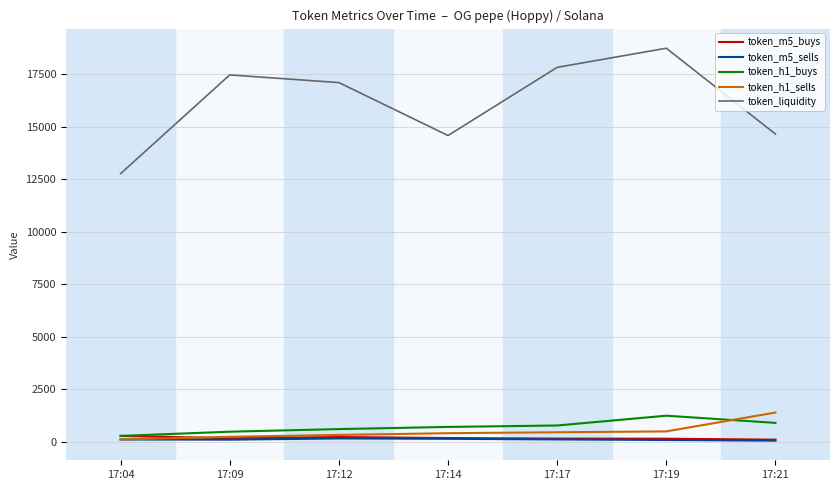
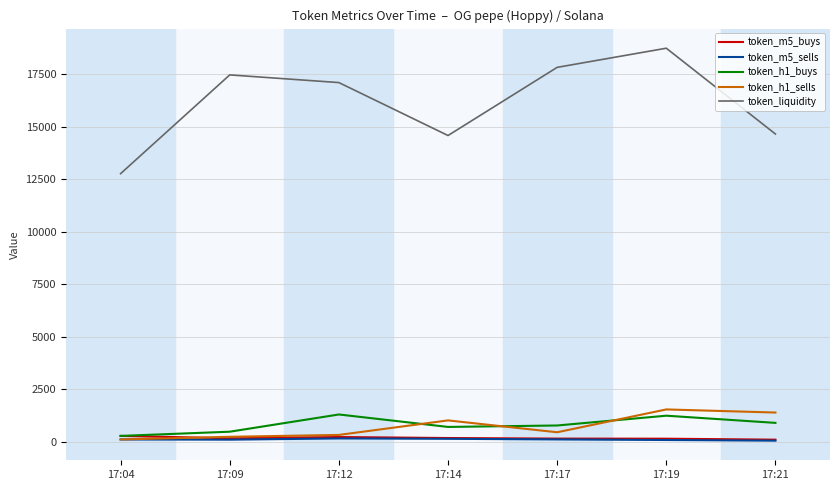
  {
    "token_h1_buys": {
      "17:09": 500,
-     "17:12": 600,
+     "17:12": 1300,
      "17:14": 700,
      "17:17": 800,
      "17:19": 1200,
      "17:21": 900
    },
    "token_h1_sells": {
-     "17:14": 400,
+     "17:14": 1000,
      "17:17": 500,
-     "17:19": 500,
+     "17:19": 1500,
      "17:21": 1400
    },
    "token_liquidity": {
      "17:04": 12800,
      "17:09": 17500,
      "17:12": 17100,
      "17:14": 14600,
      "17:17": 17800,
      "17:19": 18700,
      "17:21": 14700
    }
  }
